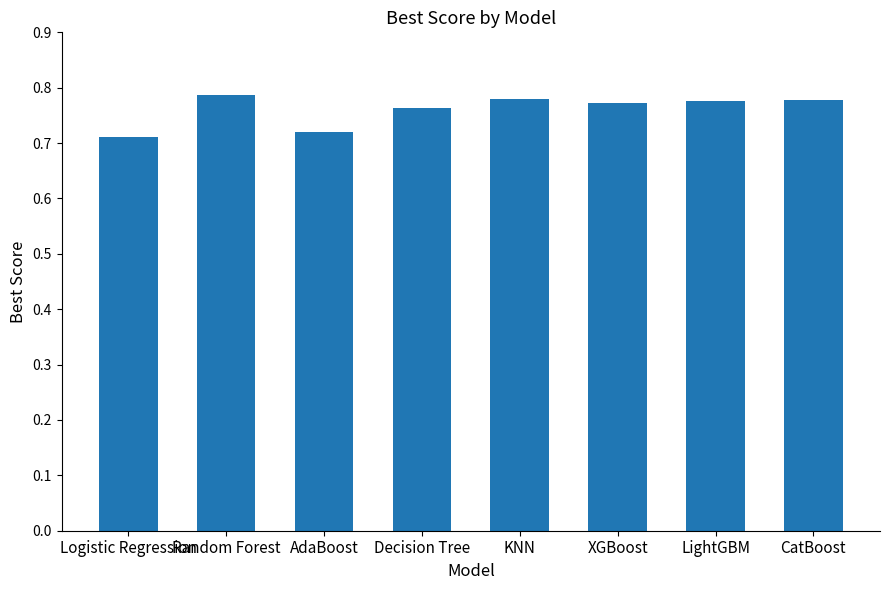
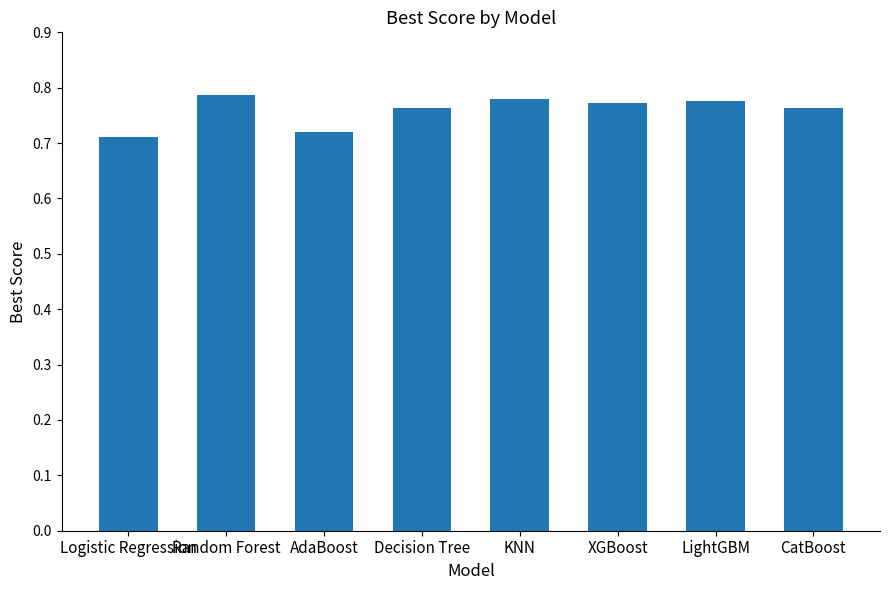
  {
    "AdaBoost": 0.72,
    "Decision Tree": 0.76,
    "KNN": 0.78,
    "XGBoost": 0.77,
    "LightGBM": 0.78,
-   "CatBoost": 0.78
+   "CatBoost": 0.76
  }
